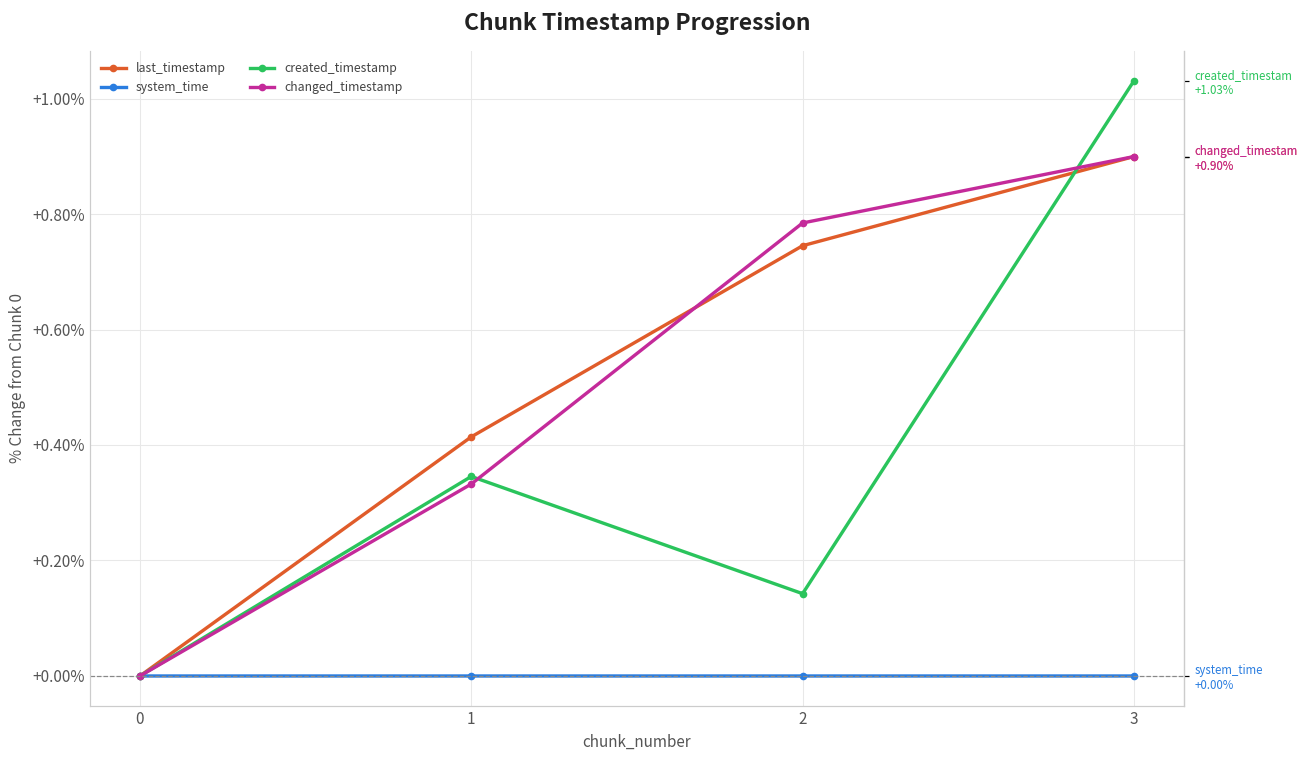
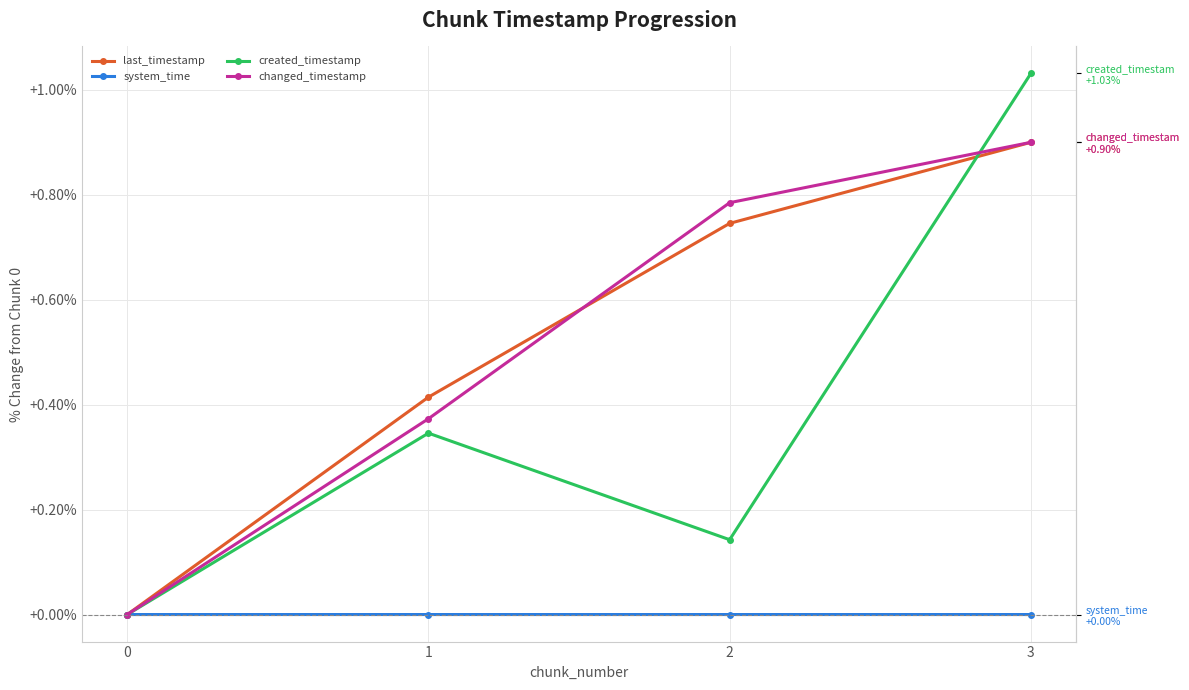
  {
    "last_timestamp": {
      "1": "+0.41%",
      "2": "+0.75%"
    },
    "system_time": {
      "1": "+0.00%",
      "2": "+0.00%",
      "3": "+0.00%"
    },
    "created_timestamp": {
      "1": "+0.35%",
      "2": "+0.14%",
      "3": "+1.03%"
    },
    "changed_timestamp": {
-     "1": "+0.33%",
+     "1": "+0.37%",
      "2": "+0.78%"
    }
  }
